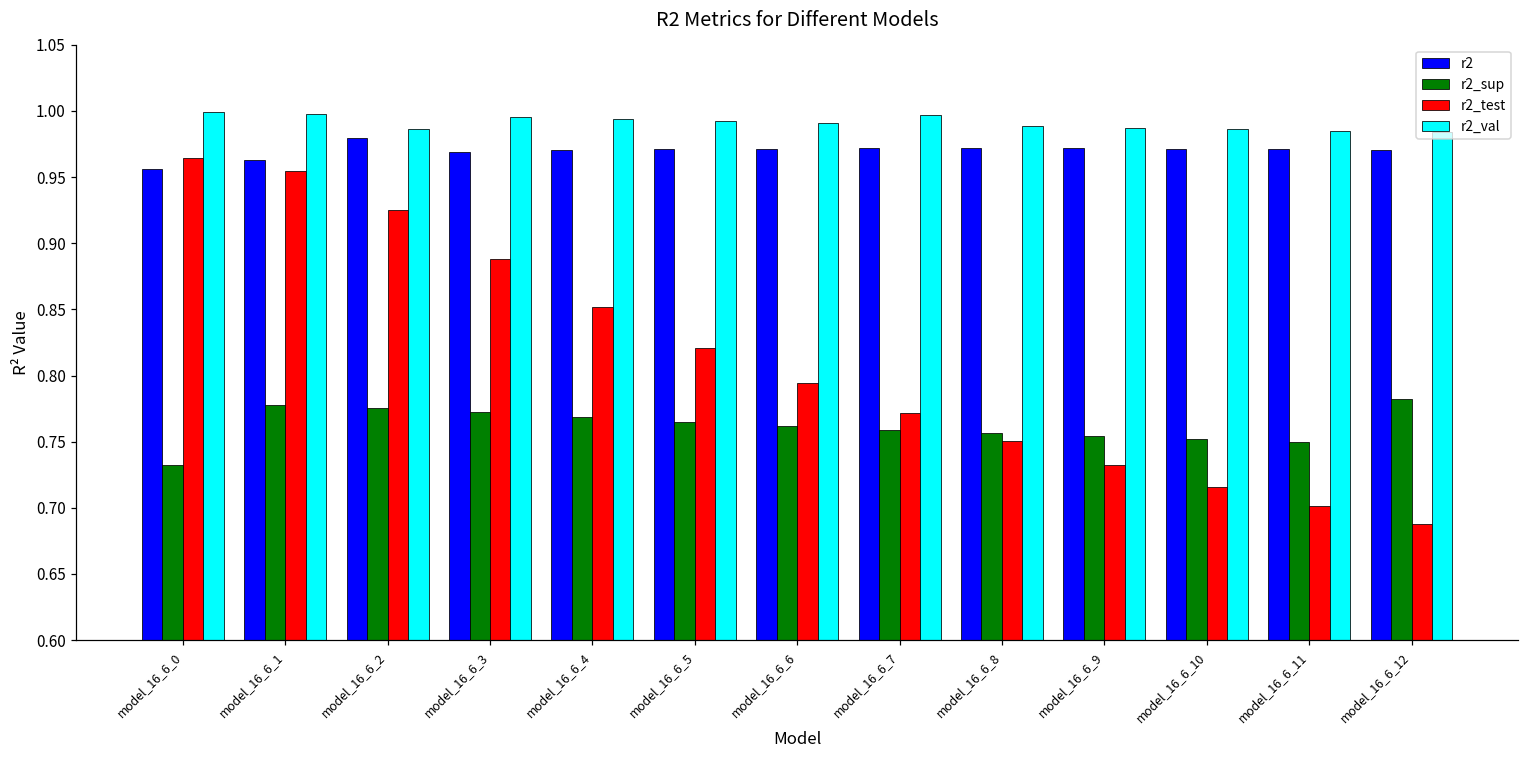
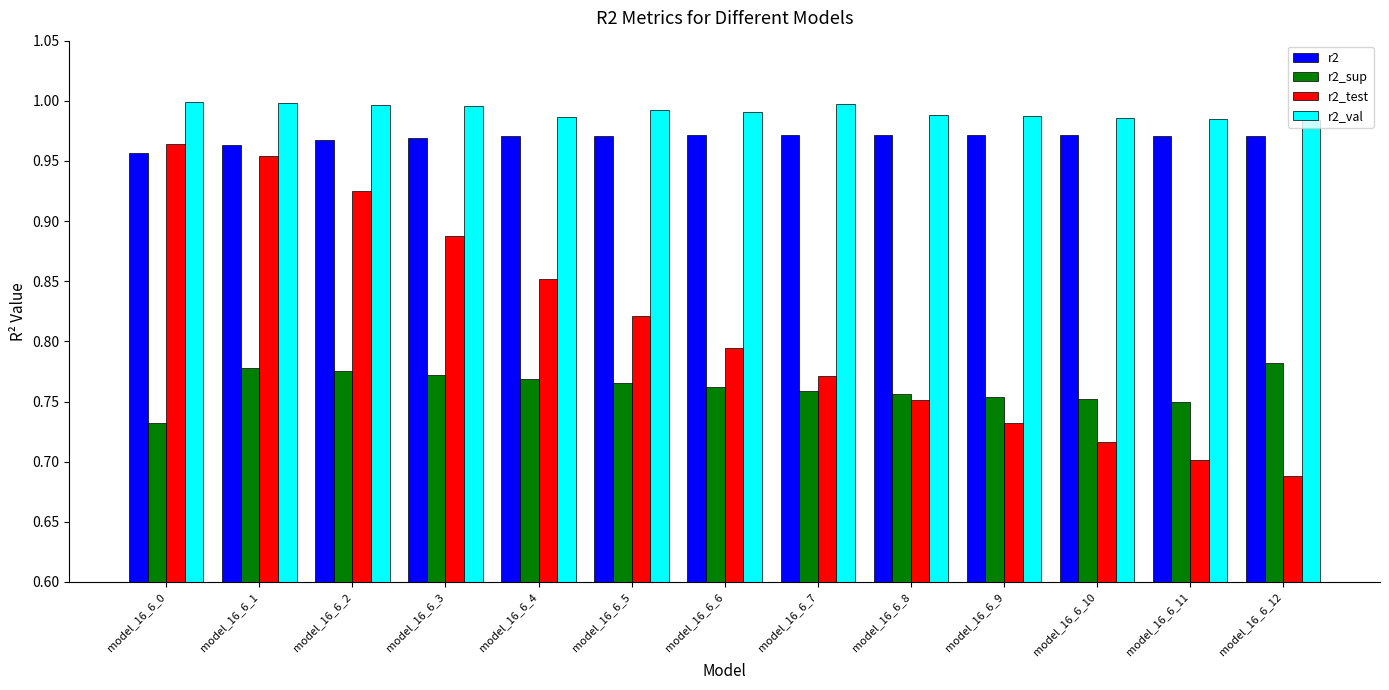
  {
    "r2": {
      "model_16_6_0": 0.956,
      "model_16_6_1": 0.963,
-     "model_16_6_2": 0.980,
+     "model_16_6_2": 0.967,
      "model_16_6_3": 0.969,
      "model_16_6_4": 0.970,
      "model_16_6_5": 0.971,
      "model_16_6_6": 0.972,
      "model_16_6_7": 0.972,
      "model_16_6_8": 0.972,
      "model_16_6_9": 0.972,
      "model_16_6_10": 0.971,
      "model_16_6_11": 0.971,
      "model_16_6_12": 0.971
    },
    "r2_sup": {
      "model_16_6_0": 0.732,
      "model_16_6_1": 0.778,
      "model_16_6_2": 0.776,
      "model_16_6_3": 0.772,
      "model_16_6_4": 0.768,
      "model_16_6_5": 0.765,
      "model_16_6_6": 0.762,
      "model_16_6_7": 0.759,
      "model_16_6_8": 0.757,
      "model_16_6_9": 0.754,
      "model_16_6_10": 0.752,
      "model_16_6_11": 0.750,
      "model_16_6_12": 0.782
    },
    "r2_test": {
      "model_16_6_0": 0.964,
      "model_16_6_1": 0.954,
      "model_16_6_2": 0.925,
      "model_16_6_3": 0.888,
      "model_16_6_4": 0.852,
      "model_16_6_5": 0.821,
      "model_16_6_6": 0.794,
      "model_16_6_7": 0.771,
      "model_16_6_8": 0.751,
      "model_16_6_9": 0.733,
      "model_16_6_10": 0.716,
      "model_16_6_11": 0.701,
      "model_16_6_12": 0.688
    },
    "r2_val": {
      "model_16_6_0": 0.999,
      "model_16_6_1": 0.998,
-     "model_16_6_2": 0.987,
+     "model_16_6_2": 0.997,
      "model_16_6_3": 0.996,
-     "model_16_6_4": 0.994,
+     "model_16_6_4": 0.987,
      "model_16_6_5": 0.992,
      "model_16_6_6": 0.991,
      "model_16_6_7": 0.997,
      "model_16_6_8": 0.988,
      "model_16_6_9": 0.987,
      "model_16_6_10": 0.986,
      "model_16_6_11": 0.985
    }
  }
